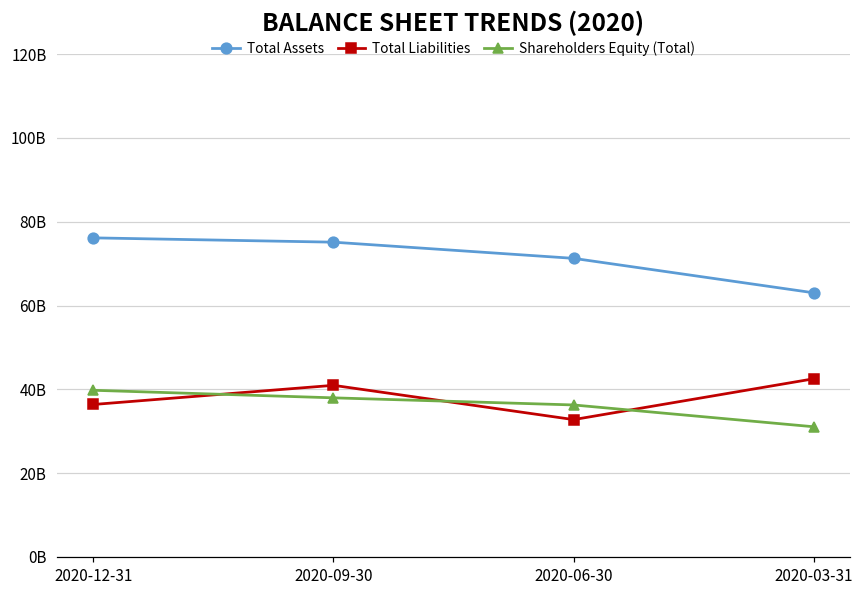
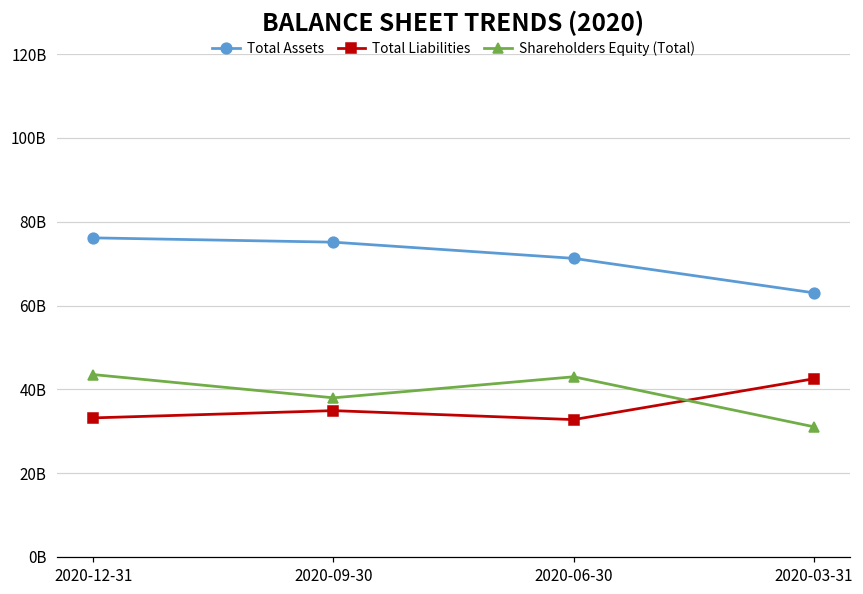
  {
    "Total Assets": {
      "2020-12-31": 76000000000,
      "2020-09-30": 75000000000,
      "2020-06-30": 71000000000,
      "2020-03-31": 63000000000
    },
    "Total Liabilities": {
-     "2020-12-31": 36000000000,
-     "2020-09-30": 41000000000,
+     "2020-12-31": 33000000000,
+     "2020-09-30": 35000000000,
      "2020-06-30": 33000000000,
      "2020-03-31": 43000000000
    },
    "Shareholders Equity (Total)": {
-     "2020-12-31": 40000000000,
+     "2020-12-31": 44000000000,
      "2020-09-30": 38000000000,
-     "2020-06-30": 36000000000,
+     "2020-06-30": 43000000000,
      "2020-03-31": 31000000000
    }
  }
